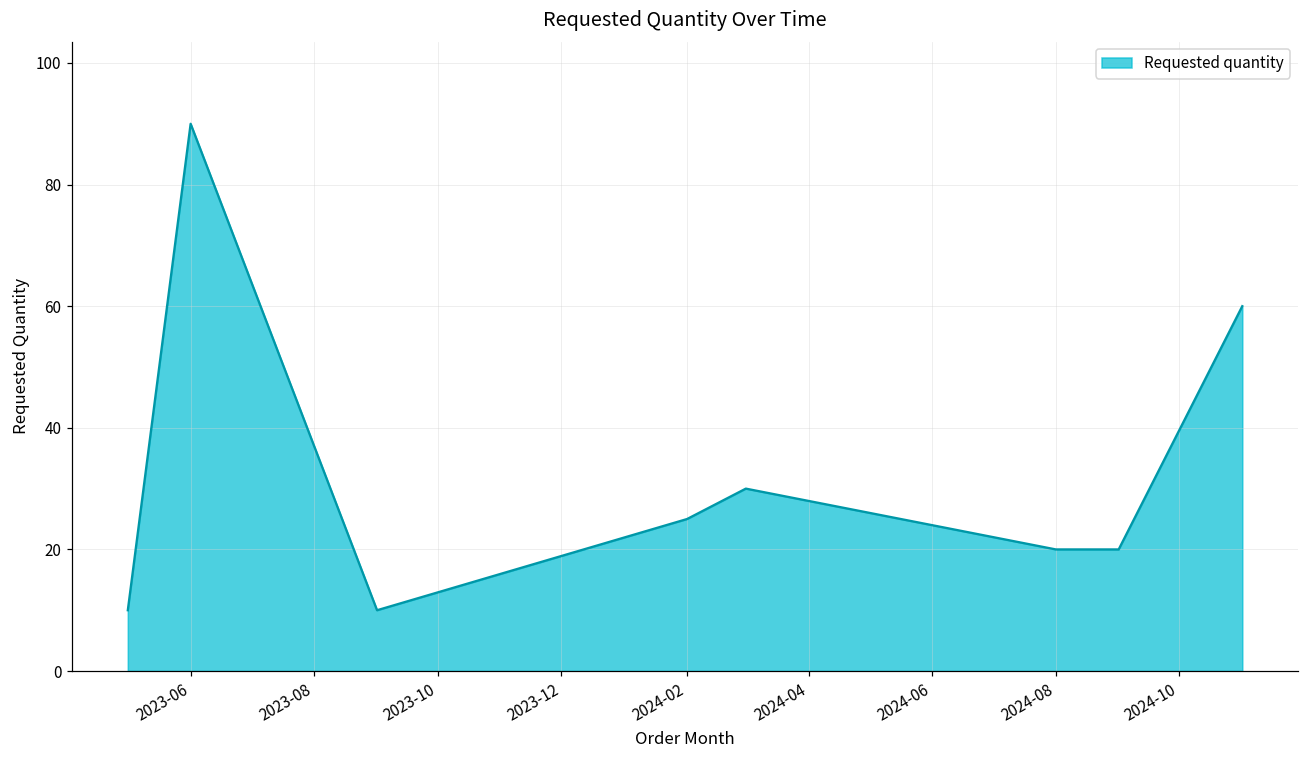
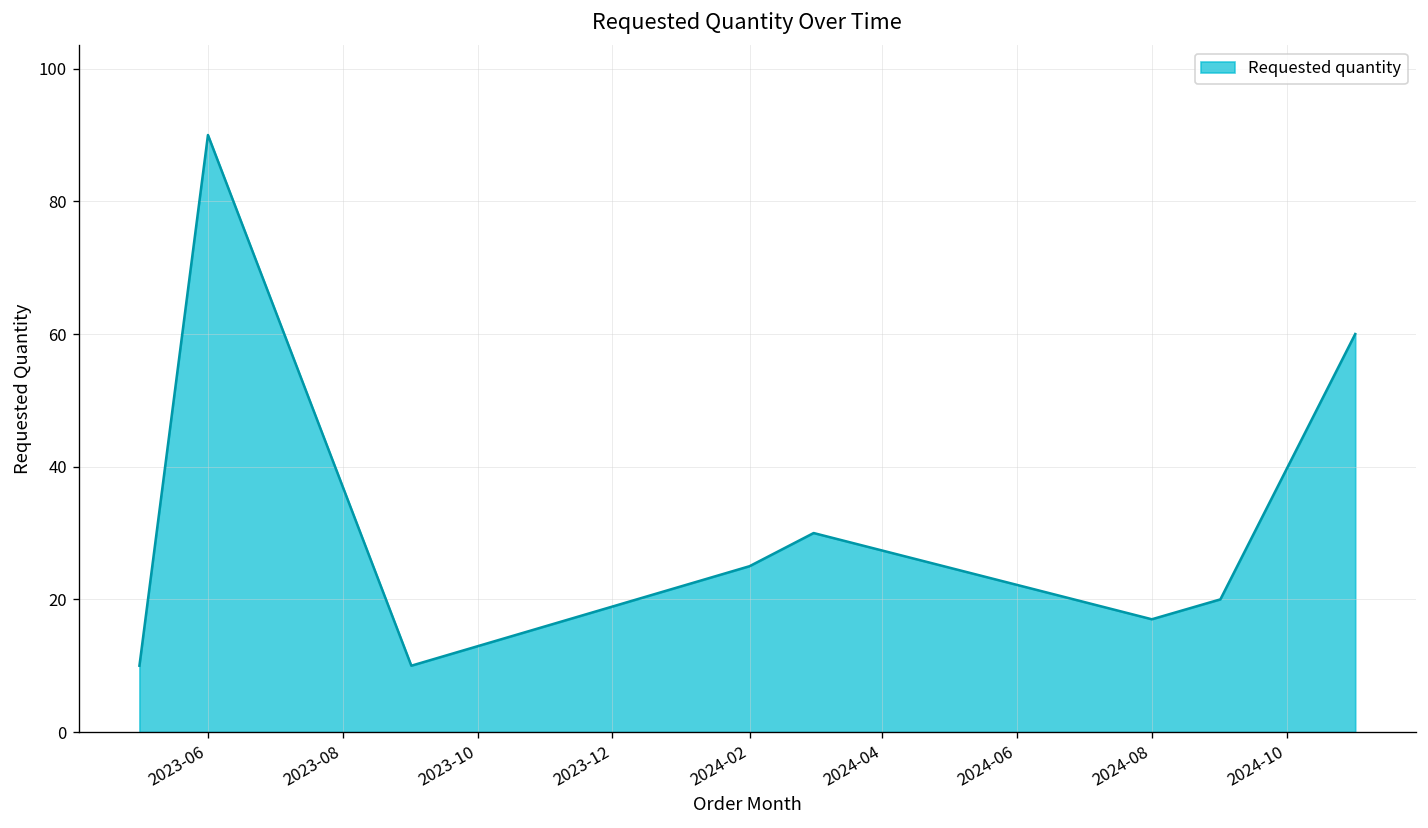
  {
    "2023-06": 90,
    "2024-02": 25,
-   "2024-08": 20
+   "2024-08": 17
  }
